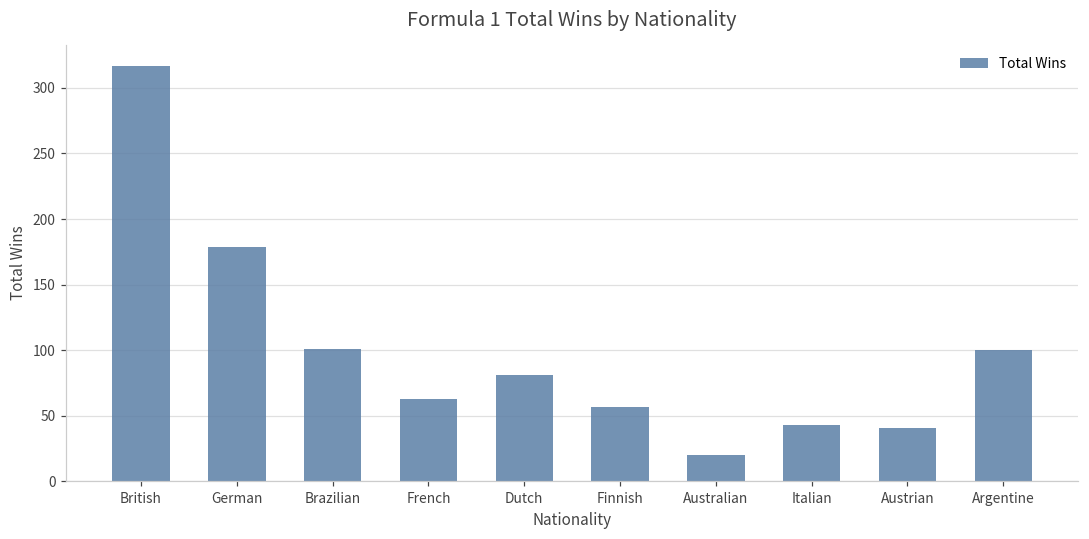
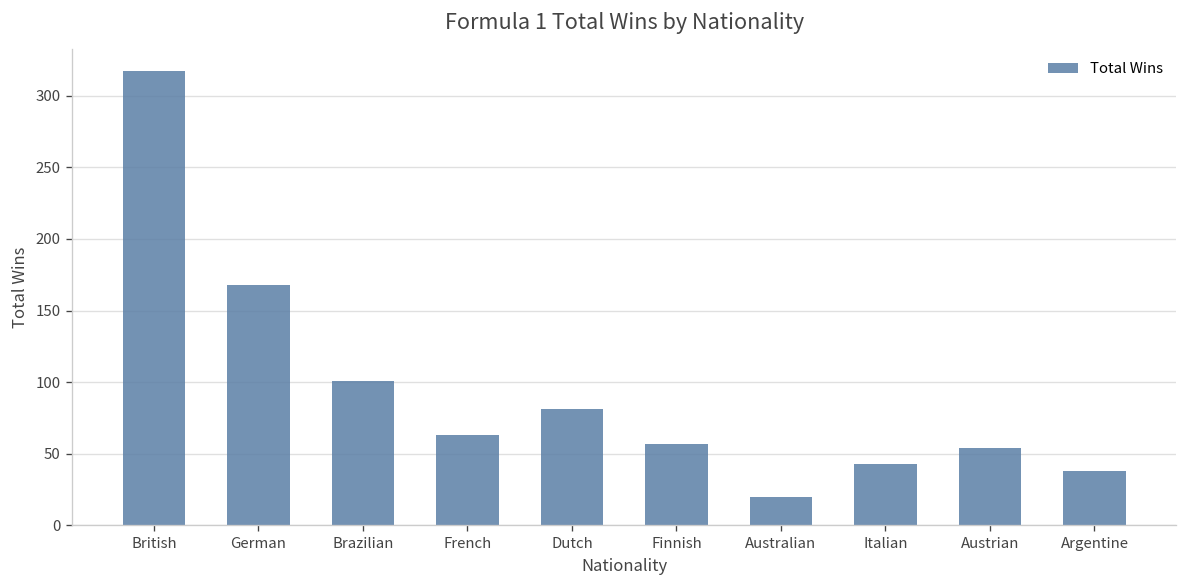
  {
    "British": 317,
-   "German": 179,
+   "German": 168,
    "Brazilian": 101,
    "French": 63,
    "Dutch": 81,
    "Finnish": 57,
    "Australian": 20,
    "Italian": 43,
-   "Austrian": 41,
-   "Argentine": 100
+   "Austrian": 54,
+   "Argentine": 38
  }
